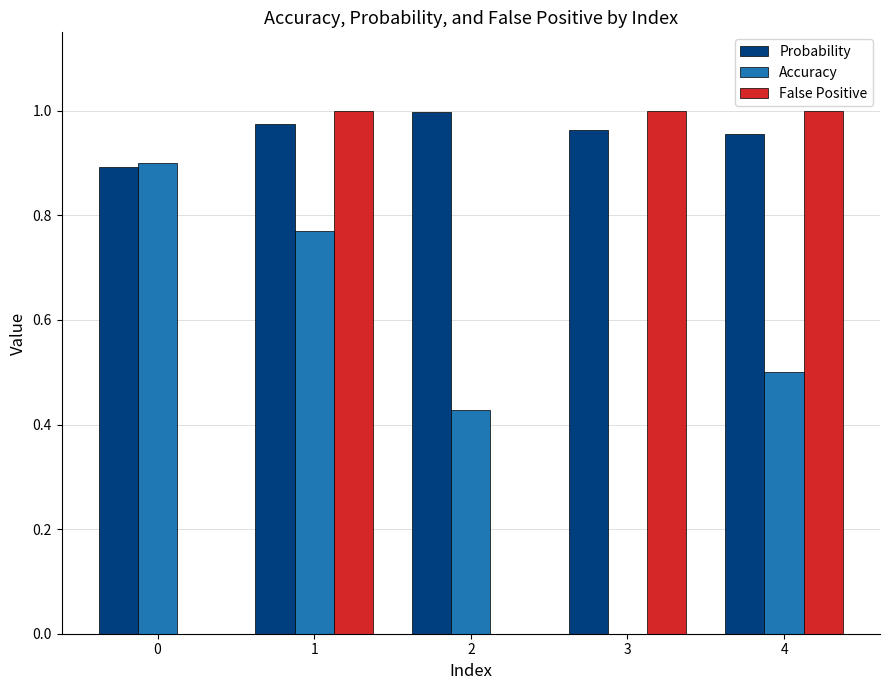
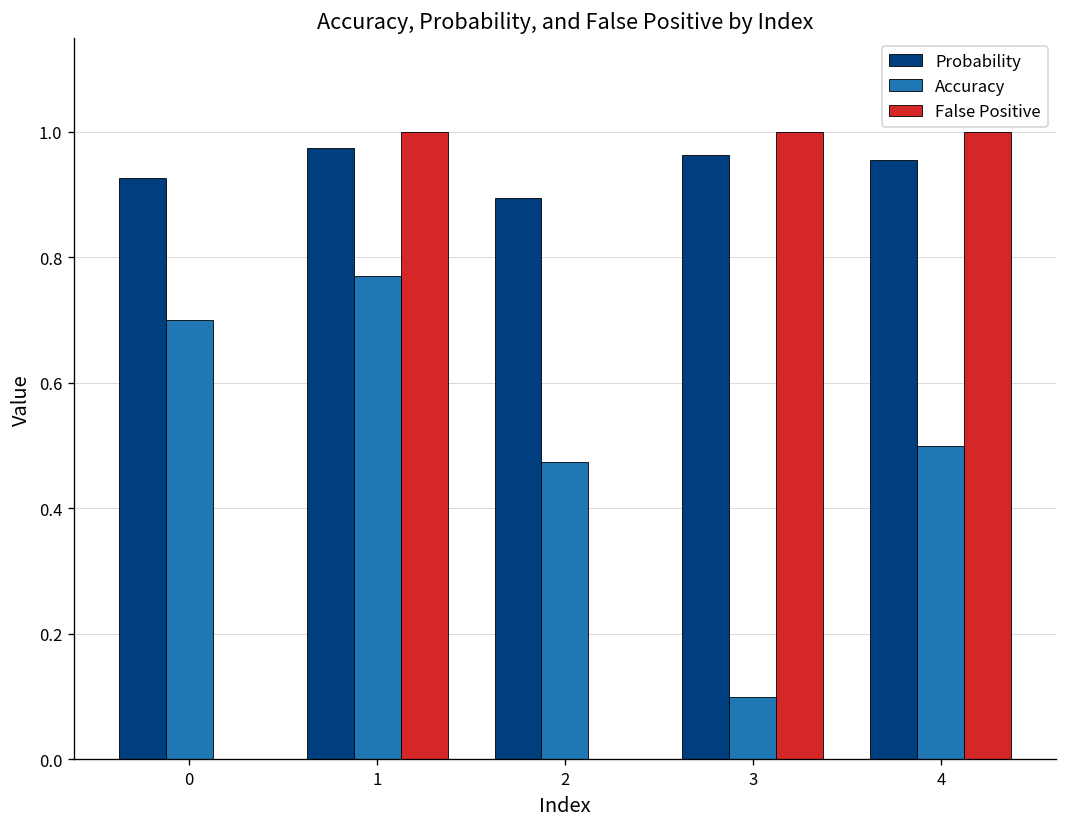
  {
    "Probability": {
-     "0": 0.89,
+     "0": 0.93,
      "1": 0.97,
-     "2": 1.00,
+     "2": 0.90,
      "3": 0.96,
      "4": 0.96
    },
    "Accuracy": {
-     "0": 0.9,
+     "0": 0.7,
      "1": 0.77,
-     "2": 0.43,
-     "3": 0.0,
+     "2": 0.47,
+     "3": 0.1,
      "4": 0.50
    },
    "False Positive": {
      "0": 0.00,
      "1": 1.00,
      "2": 0.00,
      "3": 1.00,
      "4": 1.00
    }
  }
